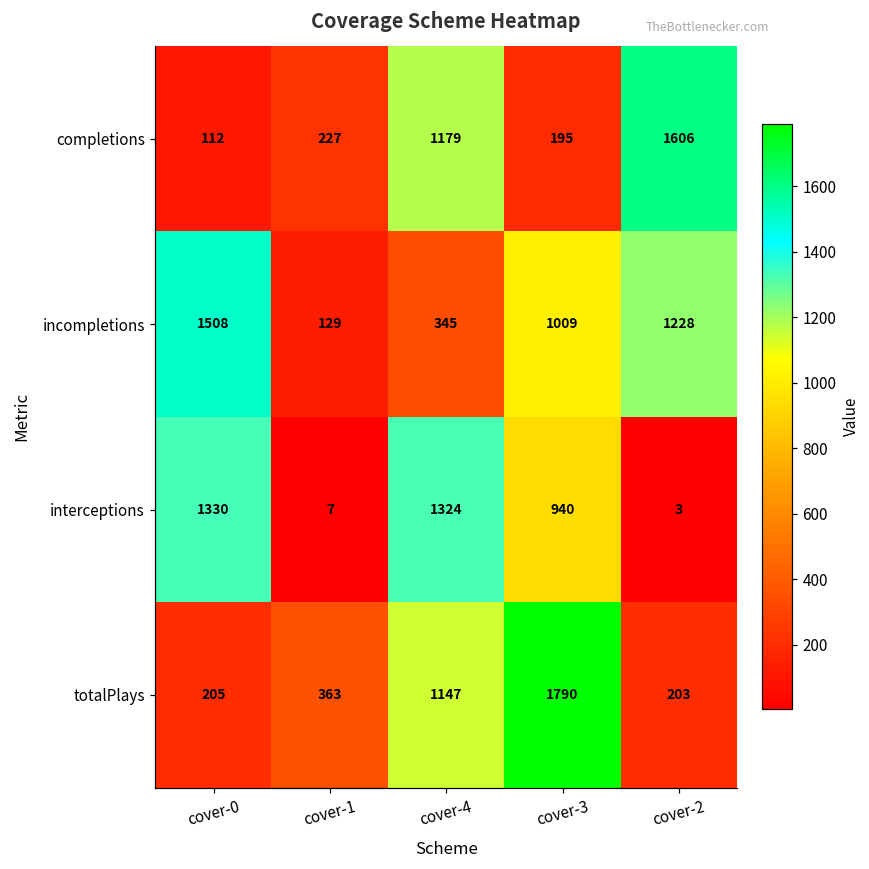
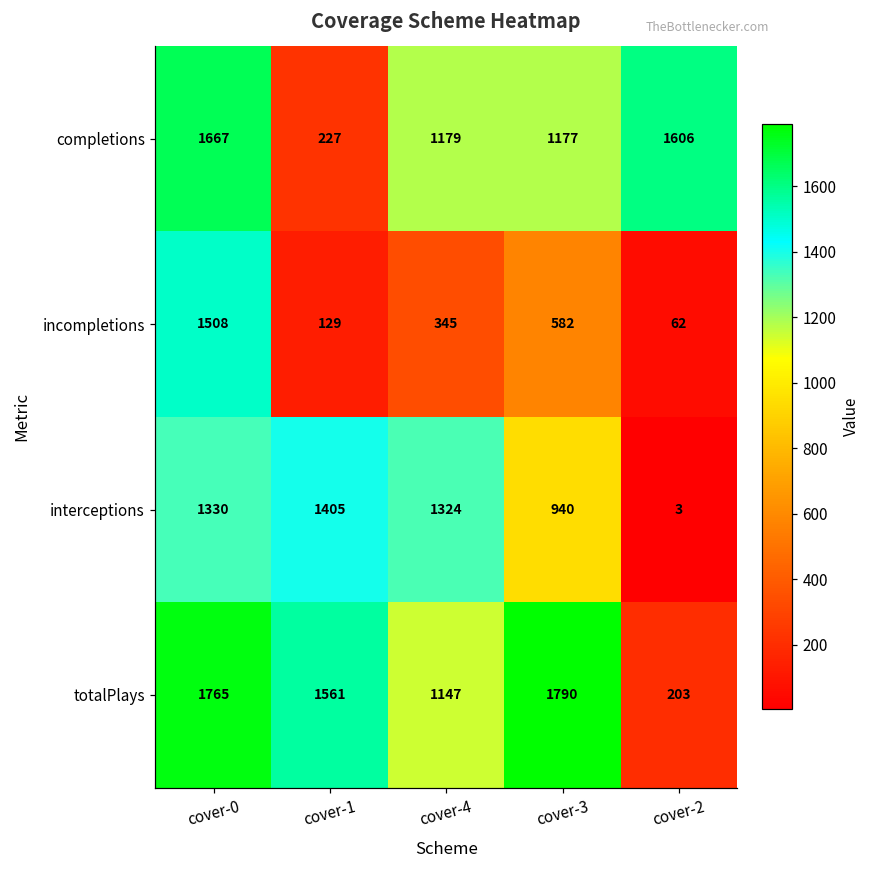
  {
    "completions": {
-     "cover-0": 112,
+     "cover-0": 1667,
      "cover-1": 227,
      "cover-4": 1179,
-     "cover-3": 195,
+     "cover-3": 1177,
      "cover-2": 1606
    },
    "incompletions": {
      "cover-0": 1508,
      "cover-1": 129,
      "cover-4": 345,
-     "cover-3": 1009,
-     "cover-2": 1228
+     "cover-3": 582,
+     "cover-2": 62
    },
    "interceptions": {
      "cover-0": 1330,
-     "cover-1": 7,
+     "cover-1": 1405,
      "cover-4": 1324,
      "cover-3": 940,
      "cover-2": 3
    },
    "totalPlays": {
-     "cover-0": 205,
-     "cover-1": 363,
+     "cover-0": 1765,
+     "cover-1": 1561,
      "cover-4": 1147,
      "cover-3": 1790,
      "cover-2": 203
    }
  }
